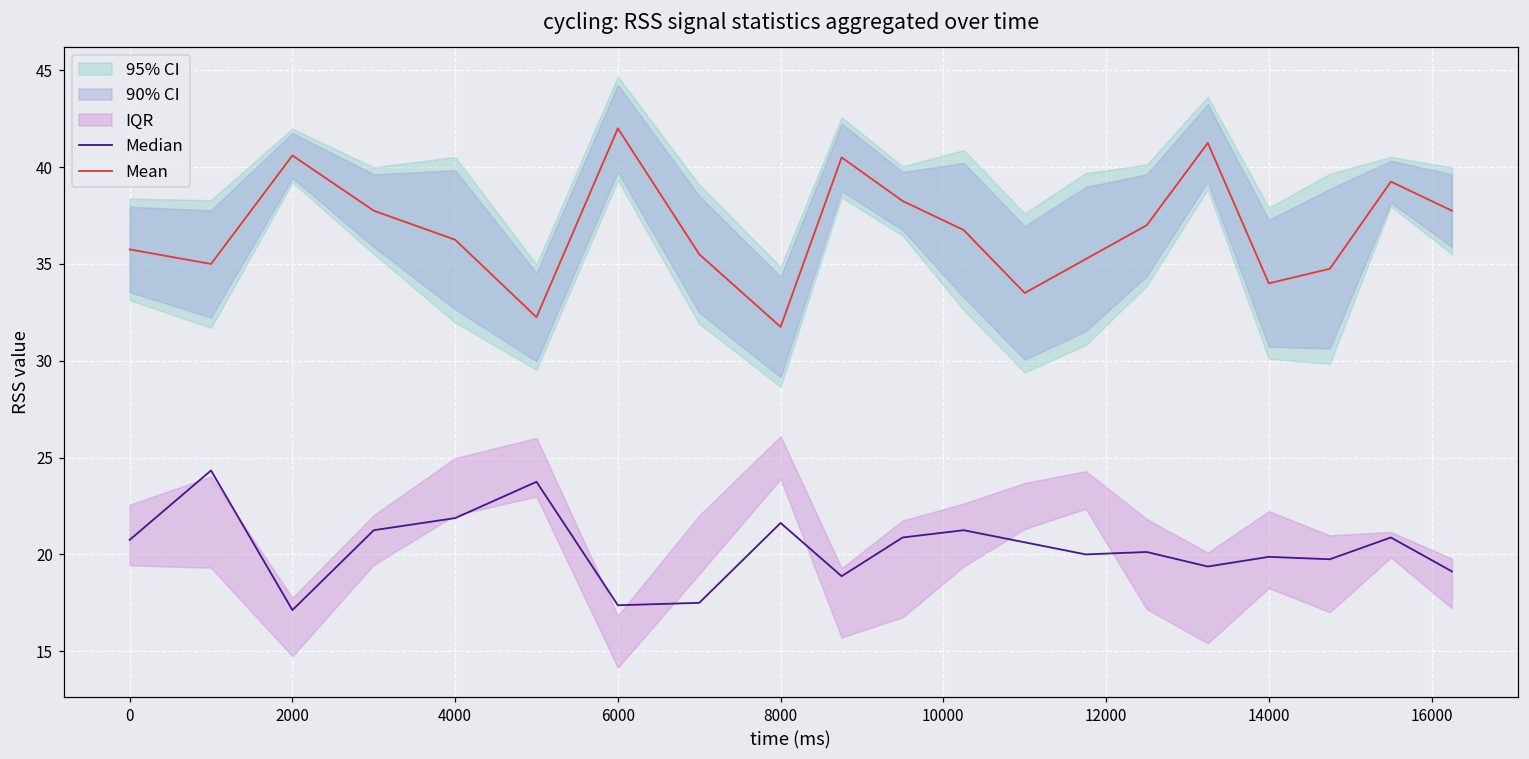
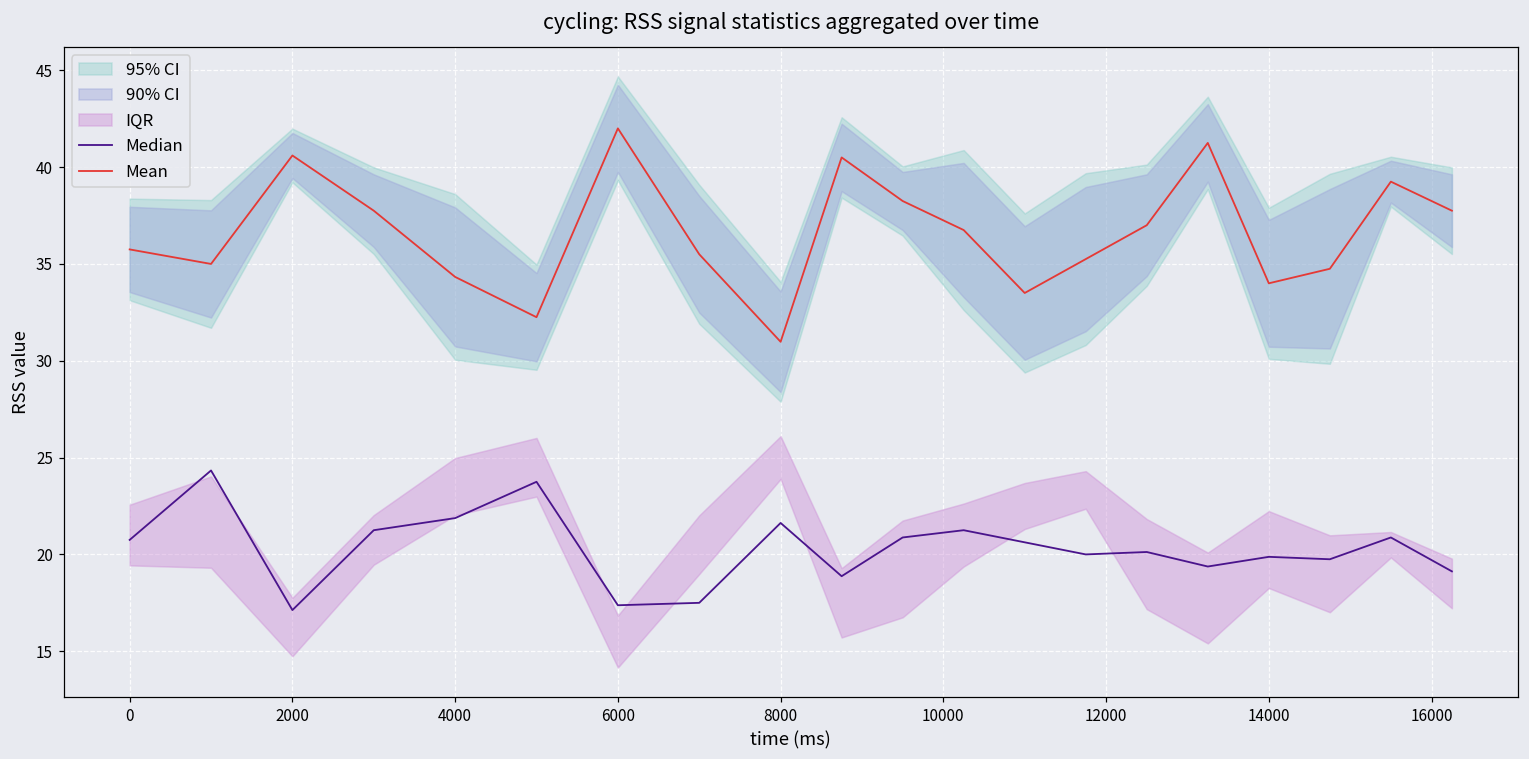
  {
    "Median": {
      "0": 20.8,
      "2000": 17.1,
      "4000": 21.9,
      "6000": 17.4,
      "8000": 21.6,
      "14000": 19.9
    },
    "Mean": {
      "0": 35.8,
      "2000": 40.6,
-     "4000": 36.3,
+     "4000": 34.3,
      "6000": 42.0,
-     "8000": 31.8,
+     "8000": 31.0,
      "14000": 34.0
    }
  }
